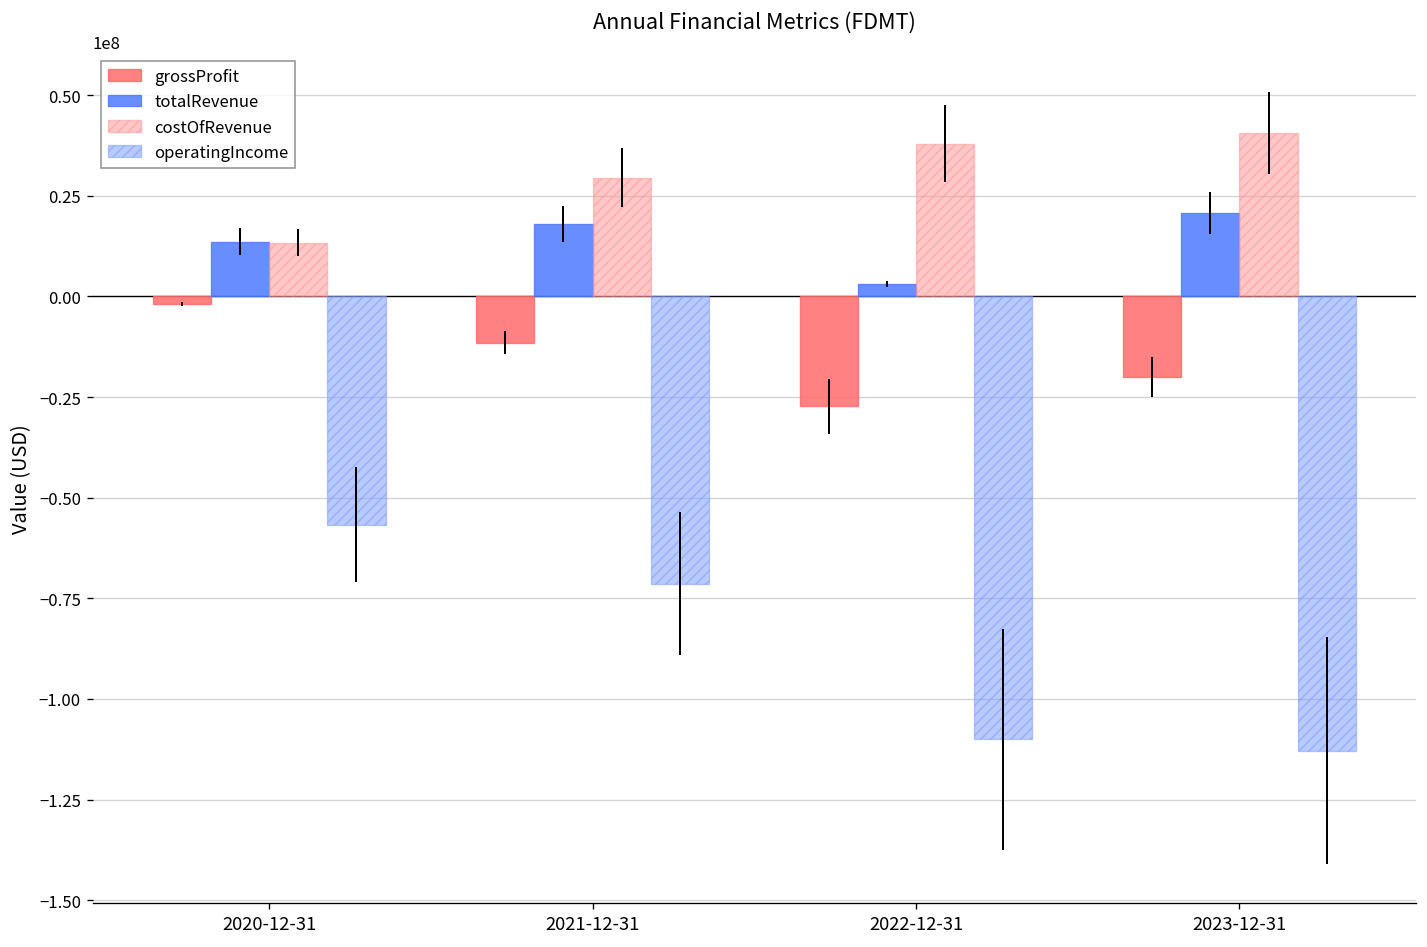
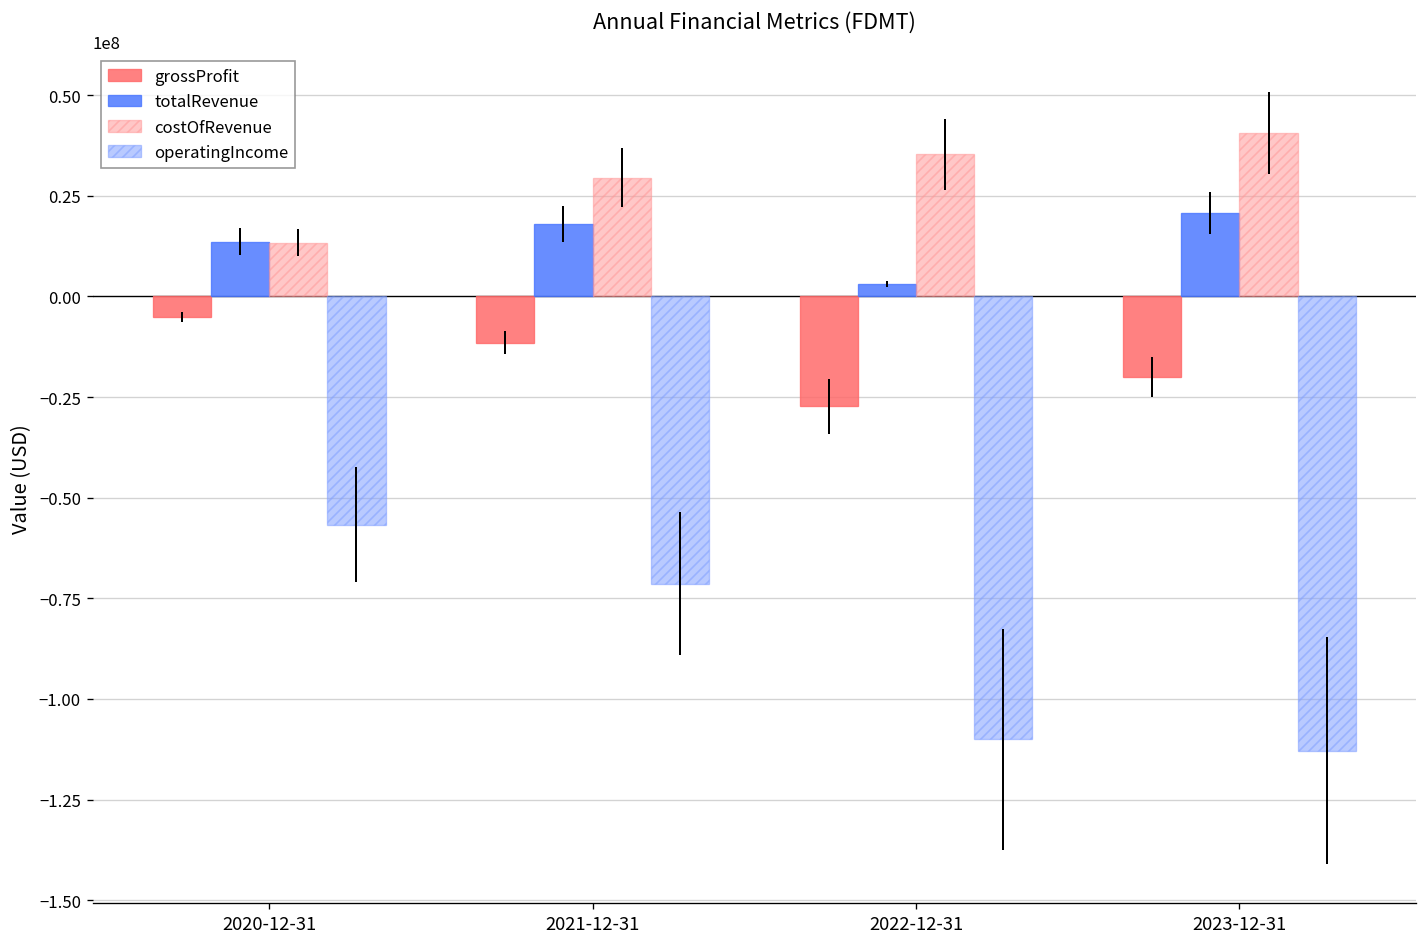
  {
    "grossProfit": {
-     "2020-12-31": -2000000,
+     "2020-12-31": -5000000,
      "2021-12-31": -11000000,
      "2022-12-31": -27000000,
      "2023-12-31": -20000000
    },
    "totalRevenue": {
      "2020-12-31": 14000000,
      "2021-12-31": 18000000,
      "2022-12-31": 3000000,
      "2023-12-31": 21000000
    },
    "costOfRevenue": {
      "2020-12-31": 13000000,
      "2021-12-31": 30000000,
-     "2022-12-31": 38000000,
+     "2022-12-31": 35000000,
      "2023-12-31": 41000000
    },
    "operatingIncome": {
      "2020-12-31": -57000000,
      "2021-12-31": -71000000,
      "2022-12-31": -110000000,
      "2023-12-31": -113000000
    }
  }
